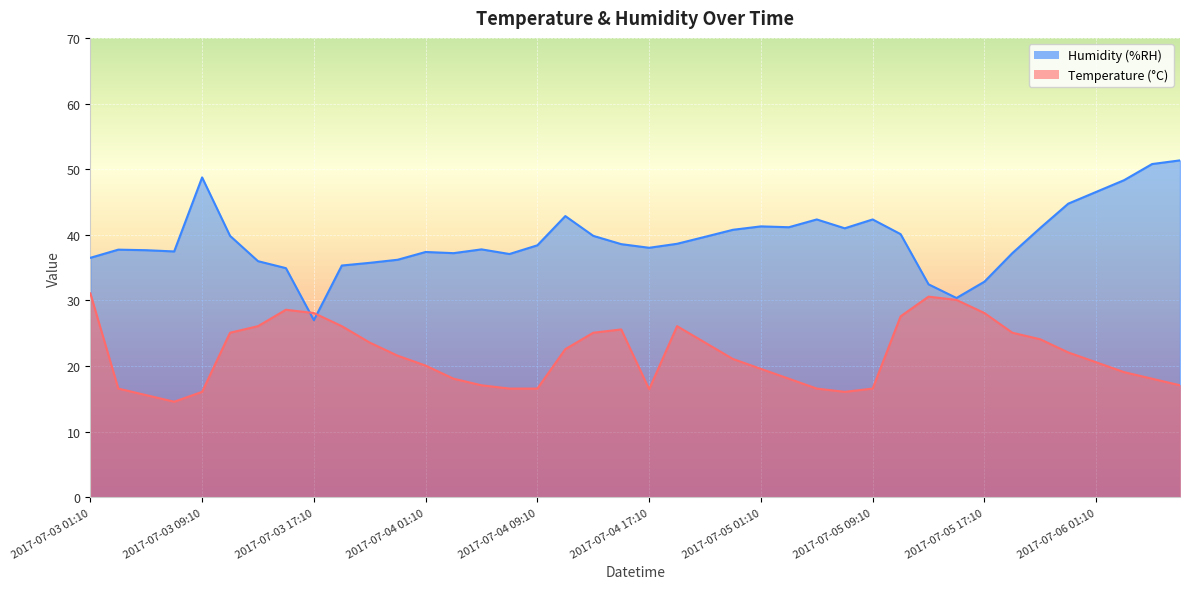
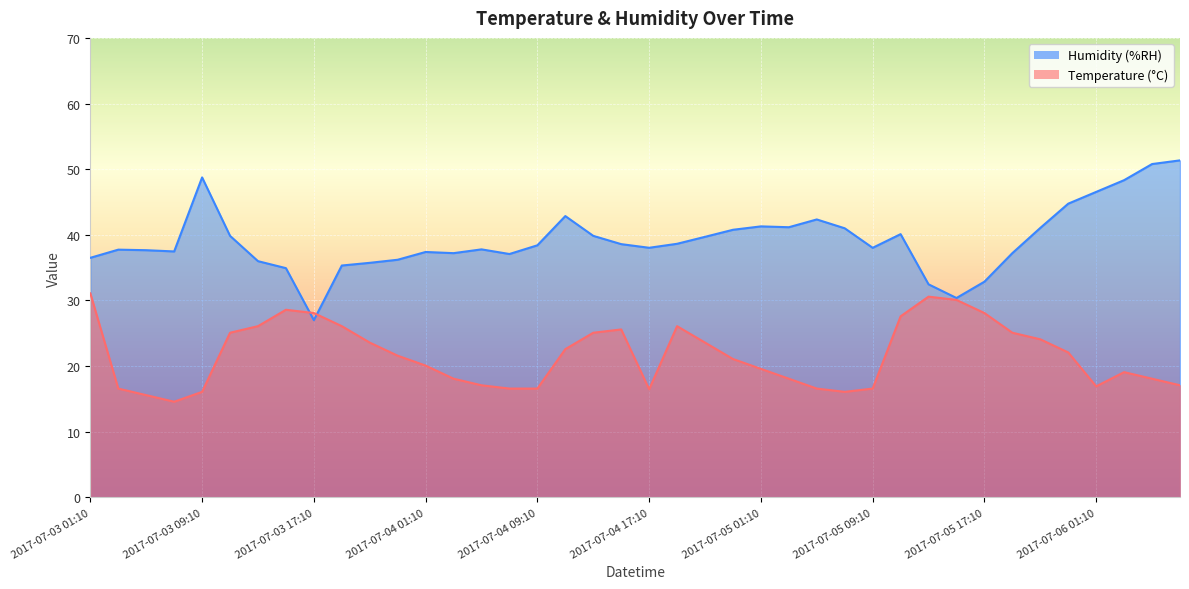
  {
    "Humidity (%RH)": {
      "2017-07-03 01:10": 37,
      "2017-07-03 09:10": 49,
      "2017-07-03 17:10": 27,
      "2017-07-04 01:10": 37,
      "2017-07-04 09:10": 38,
      "2017-07-04 17:10": 38,
      "2017-07-05 01:10": 41,
-     "2017-07-05 09:10": 42,
+     "2017-07-05 09:10": 38,
      "2017-07-05 17:10": 33,
      "2017-07-06 01:10": 47
    },
    "Temperature (°C)": {
      "2017-07-03 01:10": 31,
      "2017-07-03 09:10": 16,
      "2017-07-03 17:10": 28,
      "2017-07-04 01:10": 20,
      "2017-07-04 09:10": 17,
      "2017-07-04 17:10": 16,
      "2017-07-05 01:10": 20,
      "2017-07-05 09:10": 17,
      "2017-07-05 17:10": 28,
-     "2017-07-06 01:10": 21
+     "2017-07-06 01:10": 17
    }
  }
